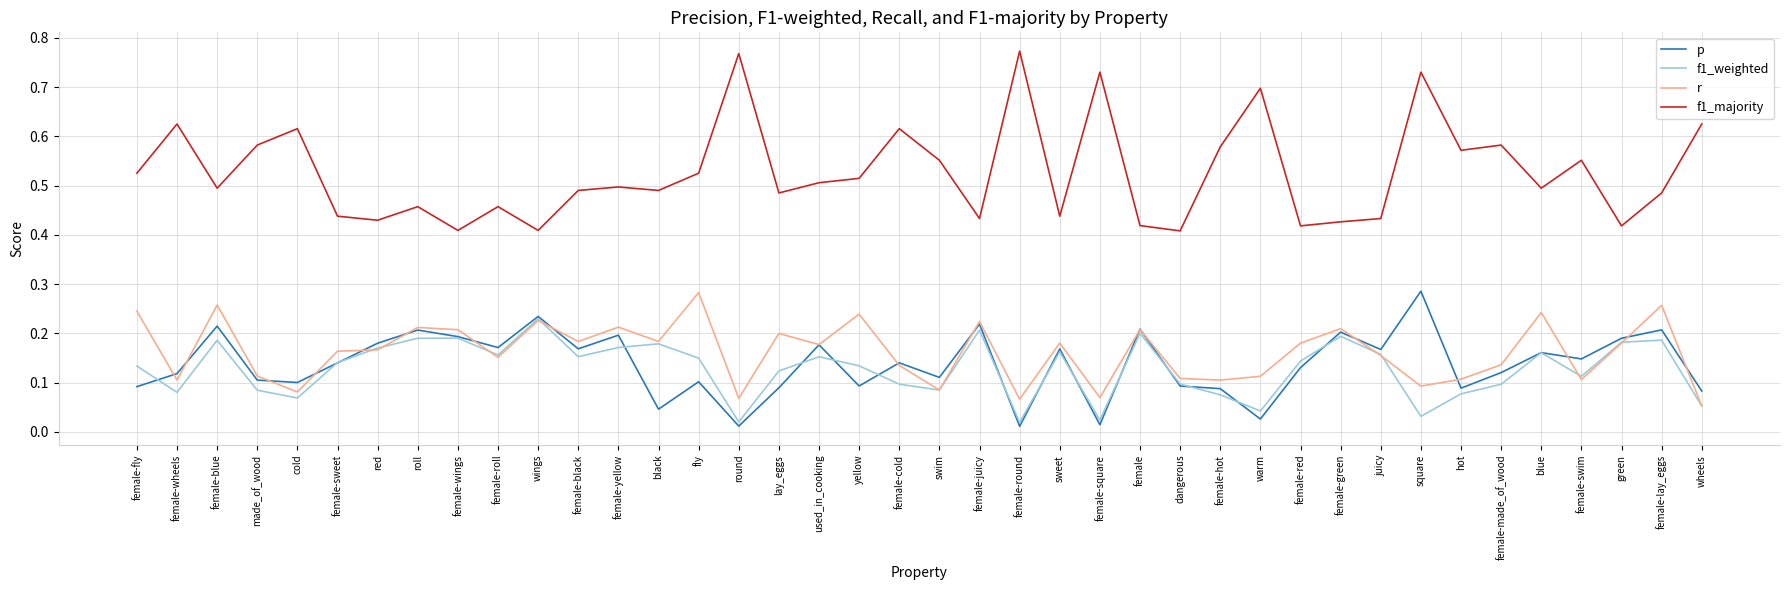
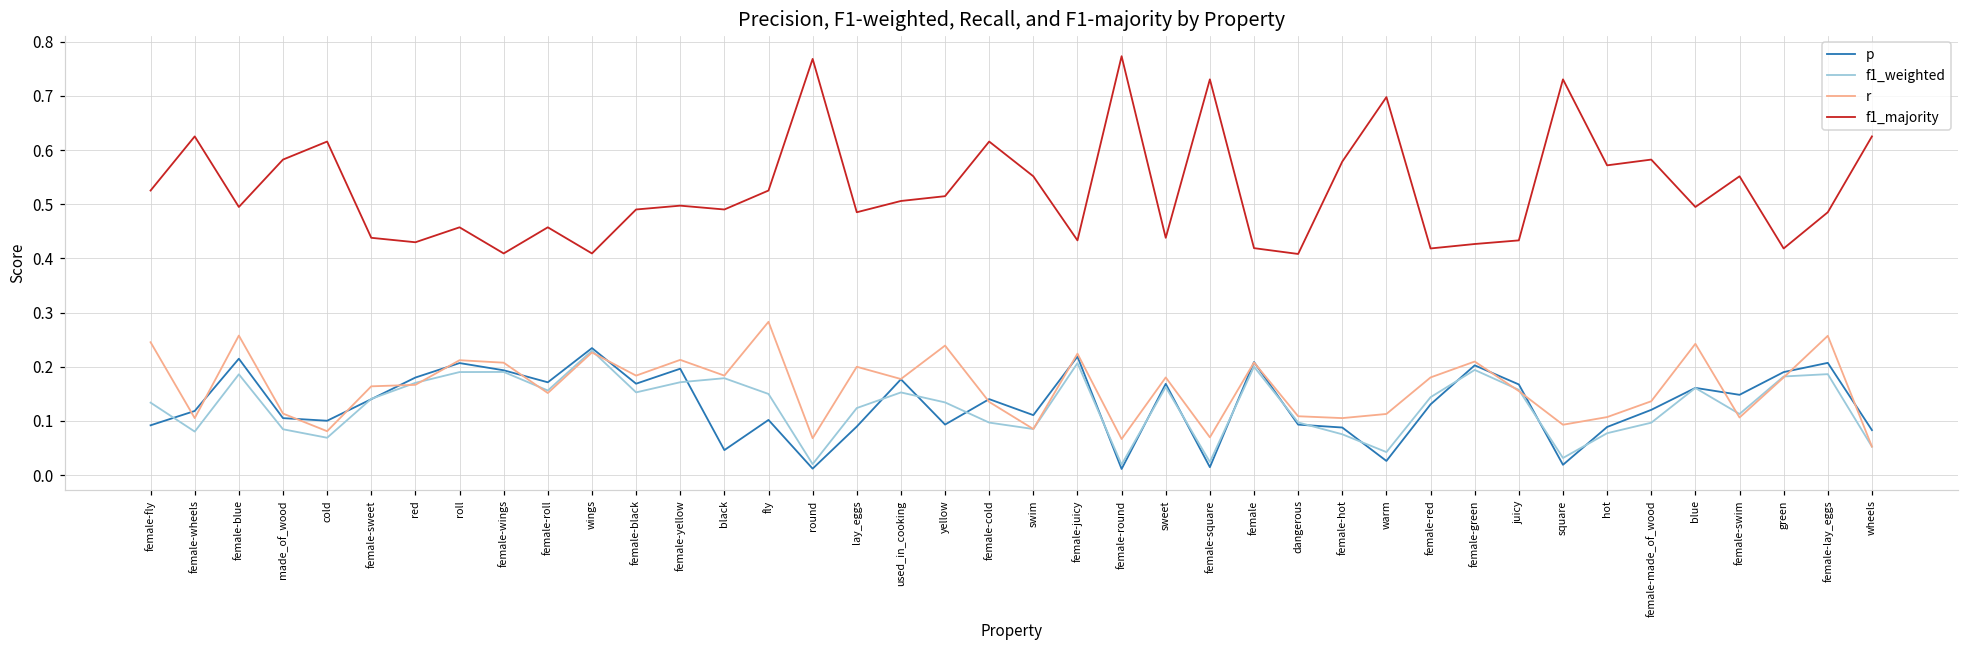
  {
    "p": {
      "female-fly": 0.09,
      "female-wheels": 0.12,
      "female-blue": 0.21,
      "made_of_wood": 0.11,
      "cold": 0.10,
      "red": 0.18,
      "roll": 0.21,
      "female-roll": 0.17,
      "female-black": 0.17,
      "female-yellow": 0.20,
      "black": 0.05,
      "fly": 0.10,
      "round": 0.01,
      "lay_eggs": 0.09,
      "yellow": 0.09,
      "female-cold": 0.14,
      "swim": 0.11,
      "female-juicy": 0.22,
      "female-round": 0.01,
      "sweet": 0.17,
      "female-square": 0.01,
      "female-hot": 0.09,
      "warm": 0.03,
      "female-red": 0.13,
      "female-green": 0.20,
      "juicy": 0.17,
-     "square": 0.29,
+     "square": 0.02,
      "hot": 0.09,
      "female-made_of_wood": 0.12,
      "female-swim": 0.15,
      "green": 0.19,
      "female-lay_eggs": 0.21,
      "wheels": 0.08
    },
    "f1_weighted": {
      "female-fly": 0.13,
      "female-wheels": 0.08,
      "female-blue": 0.19,
      "made_of_wood": 0.08,
      "cold": 0.07,
      "roll": 0.19,
      "female-black": 0.15,
      "female-yellow": 0.17,
      "fly": 0.15,
      "round": 0.02,
      "lay_eggs": 0.12,
      "used_in_cooking": 0.15,
      "yellow": 0.13,
      "female-cold": 0.10,
      "female-juicy": 0.21,
      "female-round": 0.02,
      "sweet": 0.16,
      "female-square": 0.02,
      "female": 0.20,
      "female-hot": 0.08,
      "warm": 0.04,
      "female-red": 0.14,
      "female-green": 0.19,
      "square": 0.03,
      "hot": 0.08,
      "female-made_of_wood": 0.10,
      "female-swim": 0.11,
      "female-lay_eggs": 0.19
    },
    "r": {
      "female-fly": 0.25,
      "female-wheels": 0.11,
      "female-blue": 0.26,
      "made_of_wood": 0.11,
      "cold": 0.08,
      "female-sweet": 0.16,
      "roll": 0.21,
      "female-wings": 0.21,
      "female-black": 0.18,
      "female-yellow": 0.21,
      "fly": 0.28,
      "round": 0.07,
      "lay_eggs": 0.20,
      "yellow": 0.24,
      "female-cold": 0.14,
      "female-juicy": 0.22,
      "female-round": 0.07,
      "sweet": 0.18,
      "female-square": 0.07,
      "dangerous": 0.11,
      "female-hot": 0.11,
      "warm": 0.11,
      "female-red": 0.18,
      "female-green": 0.21,
      "square": 0.09,
      "hot": 0.11,
      "female-made_of_wood": 0.14,
      "blue": 0.24,
      "female-swim": 0.11,
      "female-lay_eggs": 0.26
    },
    "f1_majority": {
      "female-fly": 0.53,
      "female-wheels": 0.63,
      "female-blue": 0.49,
      "made_of_wood": 0.58,
      "cold": 0.62,
      "female-sweet": 0.44,
      "red": 0.43,
      "roll": 0.46,
      "female-wings": 0.41,
      "female-roll": 0.46,
      "wings": 0.41,
      "female-black": 0.49,
      "female-yellow": 0.50,
      "black": 0.49,
      "fly": 0.53,
      "round": 0.77,
      "lay_eggs": 0.49,
      "used_in_cooking": 0.51,
      "yellow": 0.51,
      "female-cold": 0.62,
      "swim": 0.55,
      "female-juicy": 0.43,
      "female-round": 0.77,
      "sweet": 0.44,
      "female-square": 0.73,
      "female": 0.42,
      "dangerous": 0.41,
      "female-hot": 0.58,
      "warm": 0.70,
      "female-red": 0.42,
      "female-green": 0.43,
      "juicy": 0.43,
      "square": 0.73,
      "hot": 0.57,
      "female-made_of_wood": 0.58,
      "blue": 0.49,
      "female-swim": 0.55,
      "green": 0.42,
      "female-lay_eggs": 0.49,
      "wheels": 0.63
    }
  }
